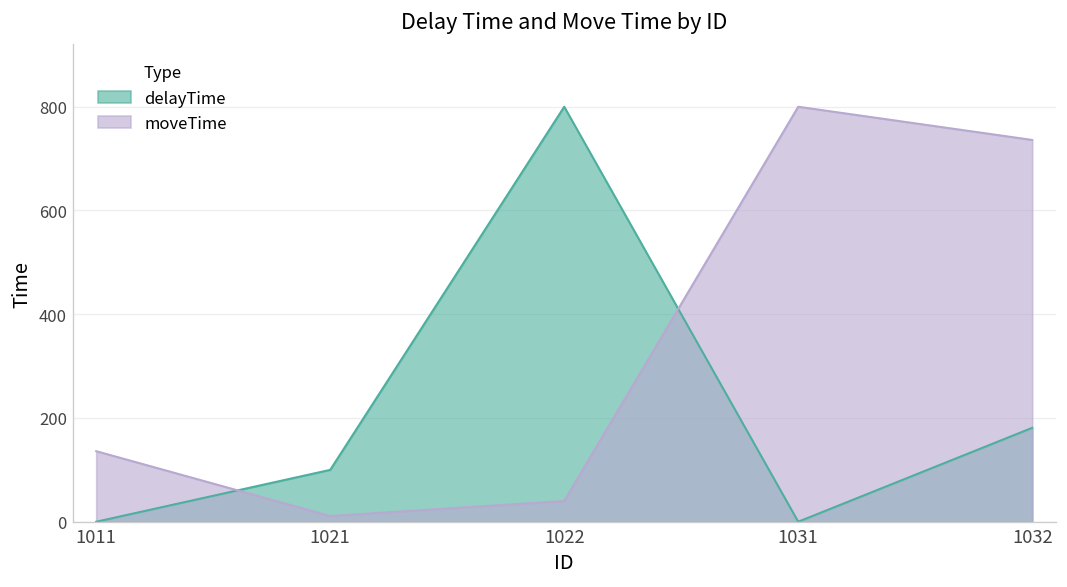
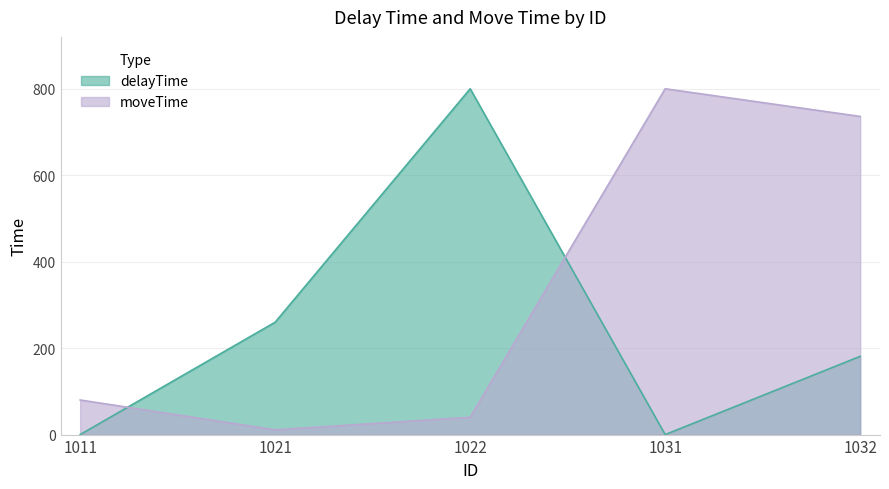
  {
    "delayTime": {
      "1011": 0,
-     "1021": 100,
+     "1021": 260,
      "1022": 800,
      "1031": 0,
      "1032": 180
    },
    "moveTime": {
-     "1011": 140,
+     "1011": 80,
      "1021": 10,
      "1022": 40,
      "1031": 800,
      "1032": 740
    }
  }
